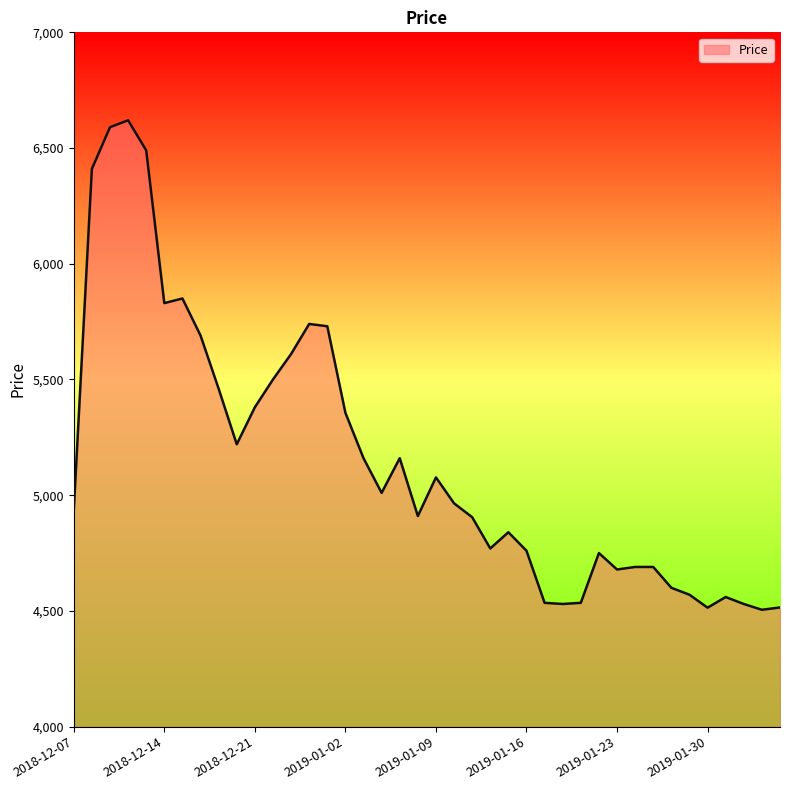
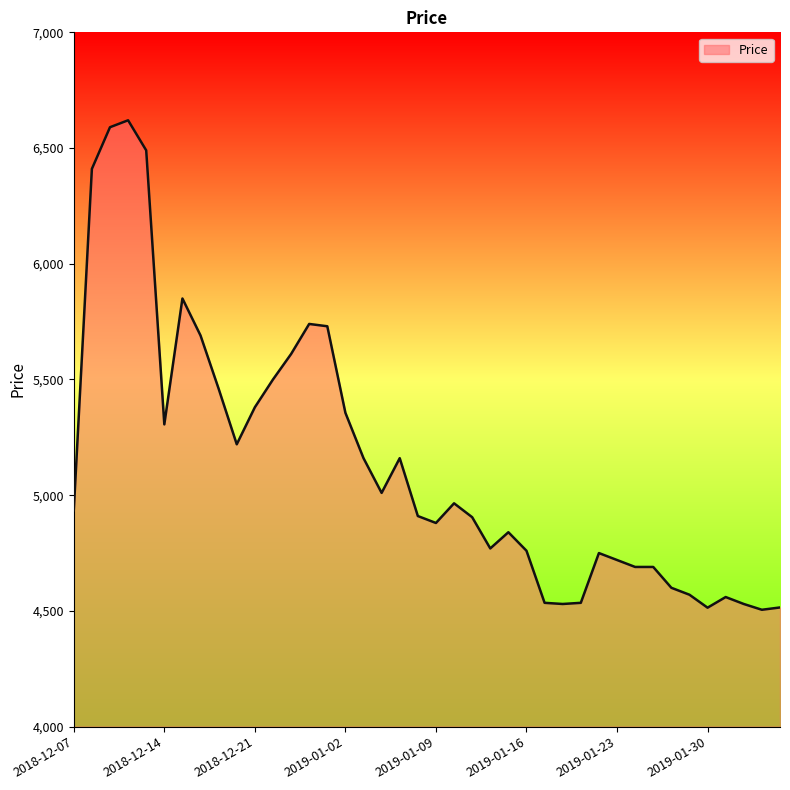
  {
    "2018-12-07": "4,940",
-   "2018-12-14": "5,830",
+   "2018-12-14": "5,310",
    "2018-12-21": "5,380",
    "2019-01-02": "5,360",
-   "2019-01-09": "5,080",
+   "2019-01-09": "4,880",
    "2019-01-16": "4,760",
-   "2019-01-23": "4,680",
+   "2019-01-23": "4,720",
    "2019-01-30": "4,510"
  }
